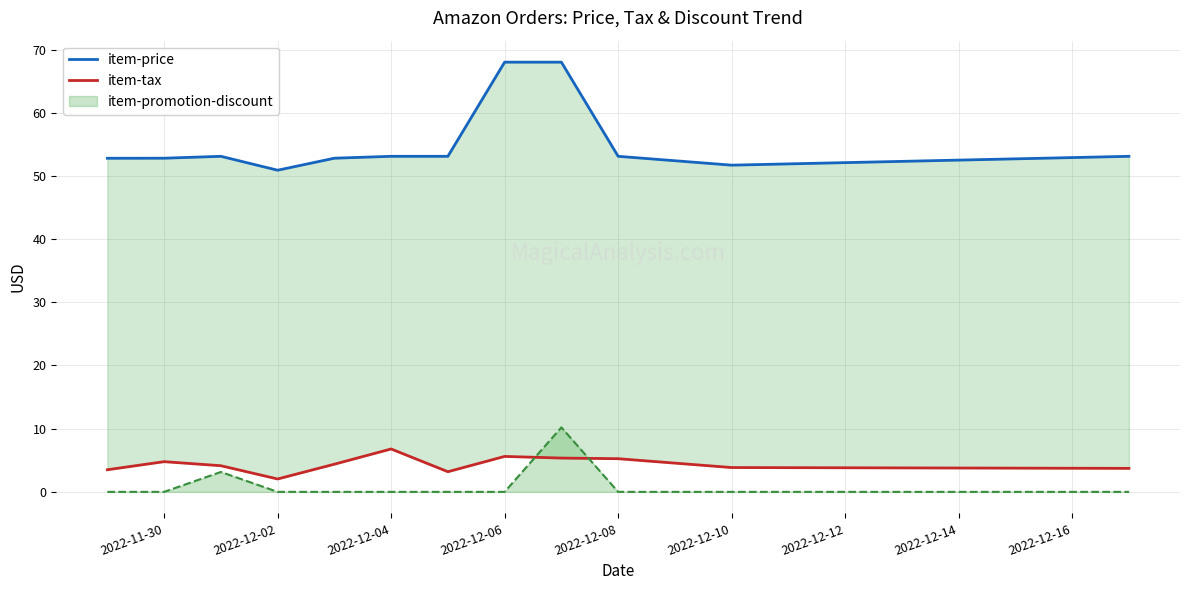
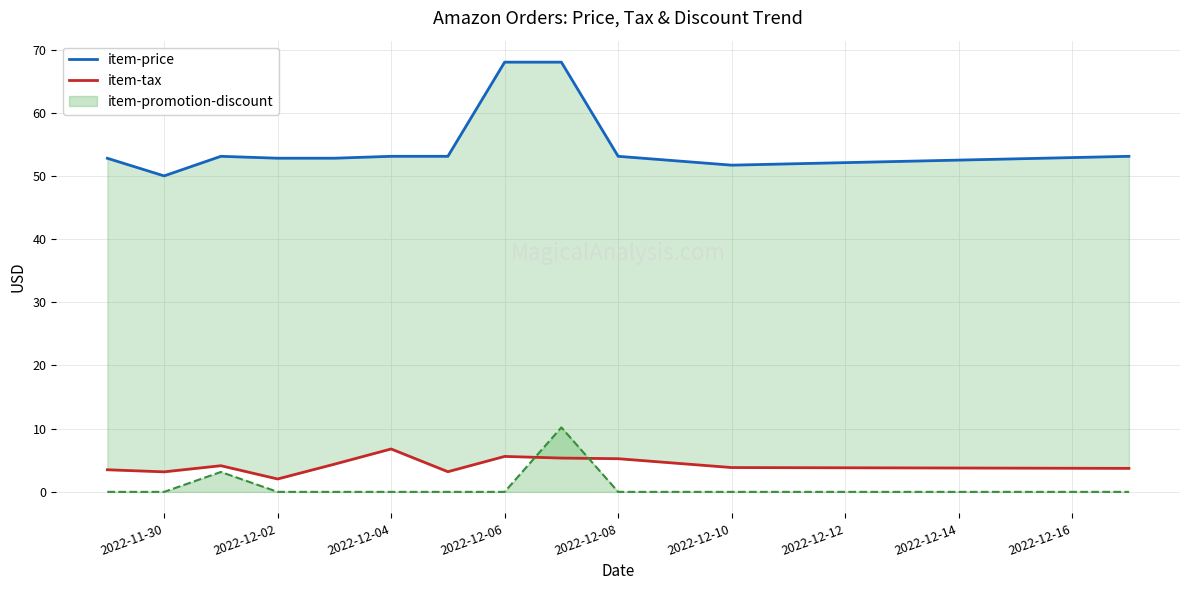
  {
    "item-price": {
-     "2022-11-30": 53,
-     "2022-12-02": 51,
+     "2022-11-30": 50,
+     "2022-12-02": 53,
      "2022-12-04": 53,
      "2022-12-06": 68,
      "2022-12-08": 53,
      "2022-12-10": 52
    },
    "item-tax": {
-     "2022-11-30": 5,
+     "2022-11-30": 3,
      "2022-12-02": 2,
      "2022-12-04": 7,
      "2022-12-06": 6,
      "2022-12-08": 5,
      "2022-12-10": 4
    },
    "item-promotion-discount": {
      "2022-11-30": 0,
      "2022-12-02": 0,
      "2022-12-04": 0,
      "2022-12-06": 0,
      "2022-12-08": 0,
      "2022-12-10": 0
    }
  }
